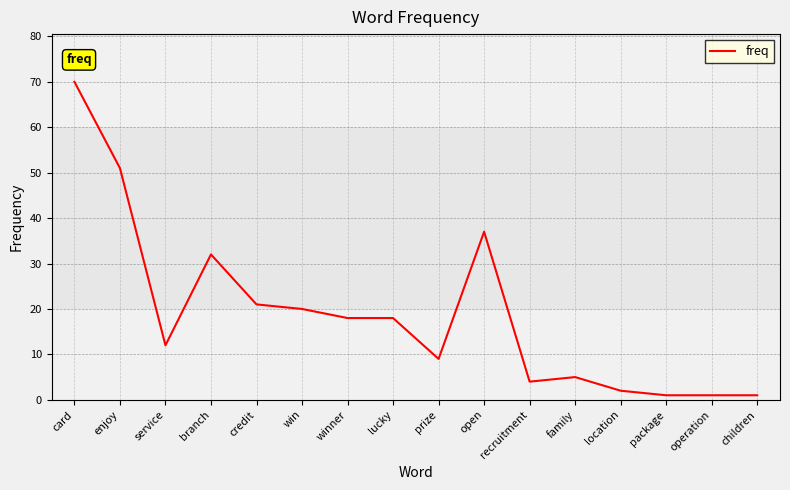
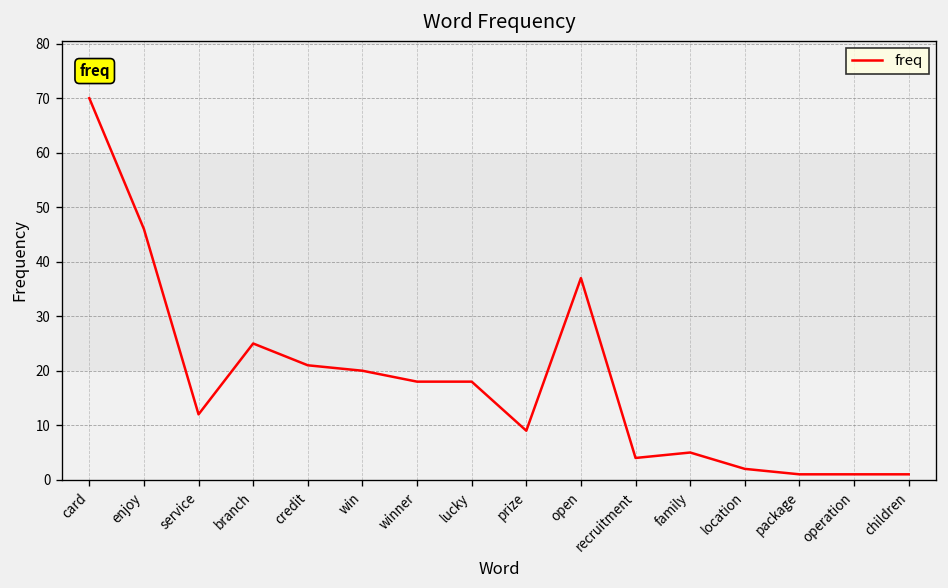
  {
    "card": 70,
-   "enjoy": 51,
+   "enjoy": 46,
    "service": 12,
-   "branch": 32,
+   "branch": 25,
    "credit": 21,
    "win": 20,
    "winner": 18,
    "lucky": 18,
    "prize": 9,
    "open": 37,
    "recruitment": 4,
    "family": 5,
    "location": 2,
    "package": 1,
    "operation": 1,
    "children": 1
  }
